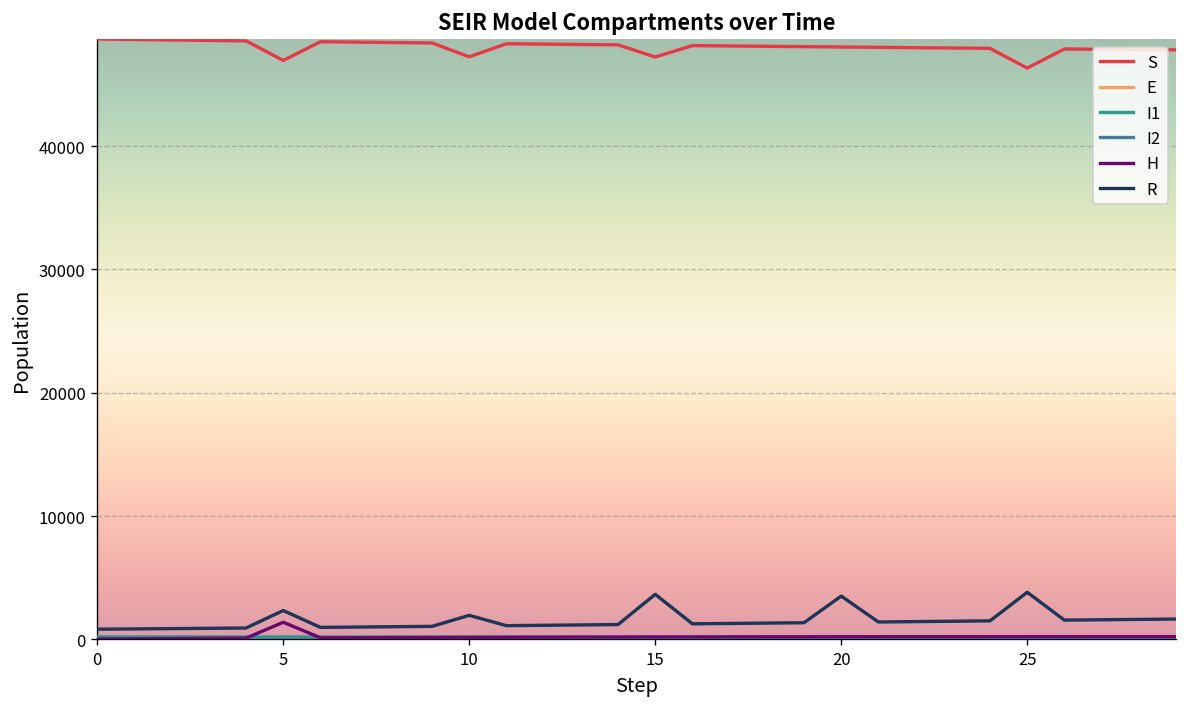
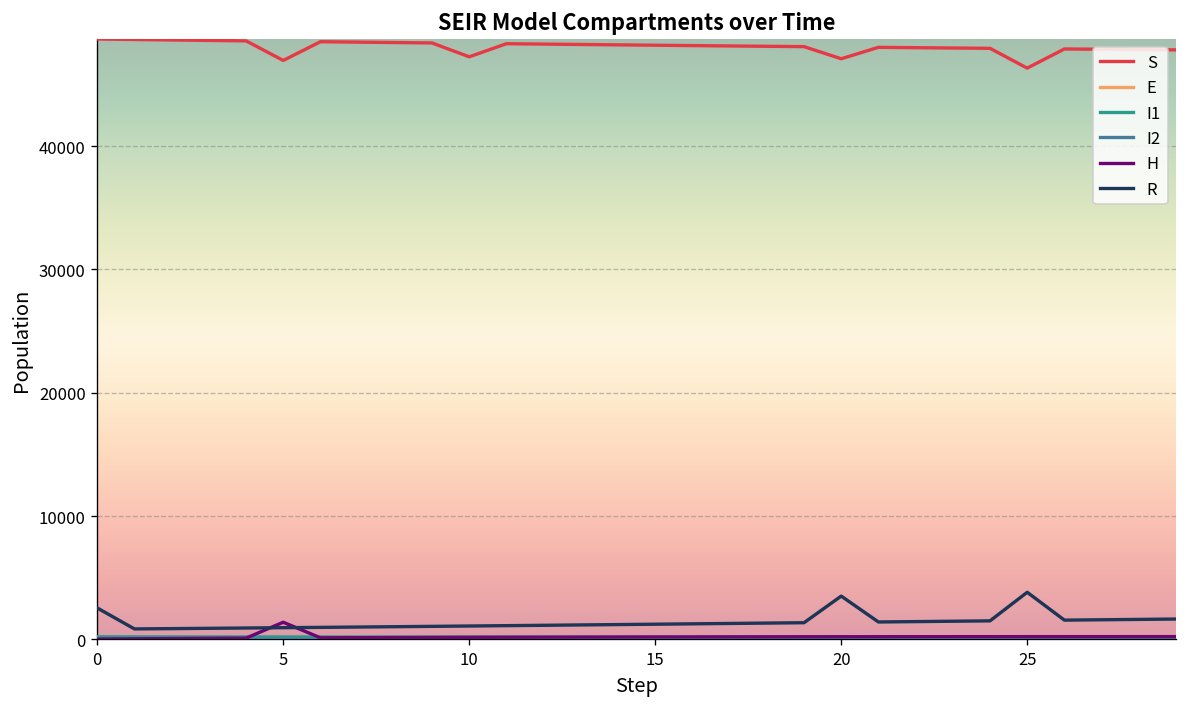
  {
    "S": {
      "0": 48700,
      "5": 47000,
      "10": 47200,
-     "15": 47200,
-     "20": 48000,
+     "15": 48200,
+     "20": 47100,
      "25": 46300
    },
    "H": {
      "5": 1400
    },
    "R": {
-     "0": 800,
-     "5": 2300,
-     "10": 2000,
-     "15": 3700,
+     "0": 2600,
+     "5": 1000,
+     "10": 1100,
+     "15": 1200,
      "20": 3500,
      "25": 3800
    }
  }
